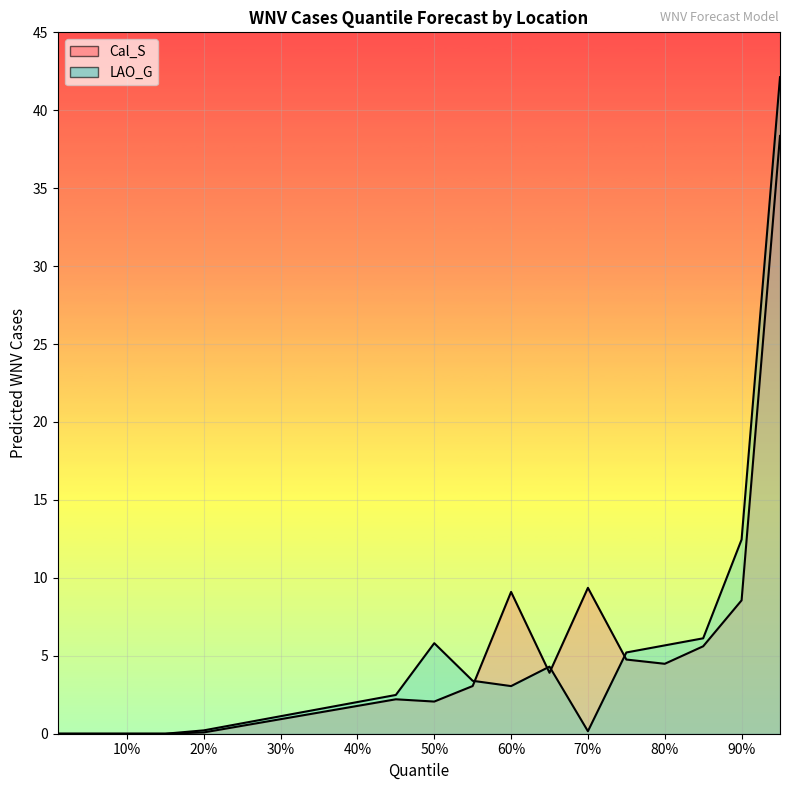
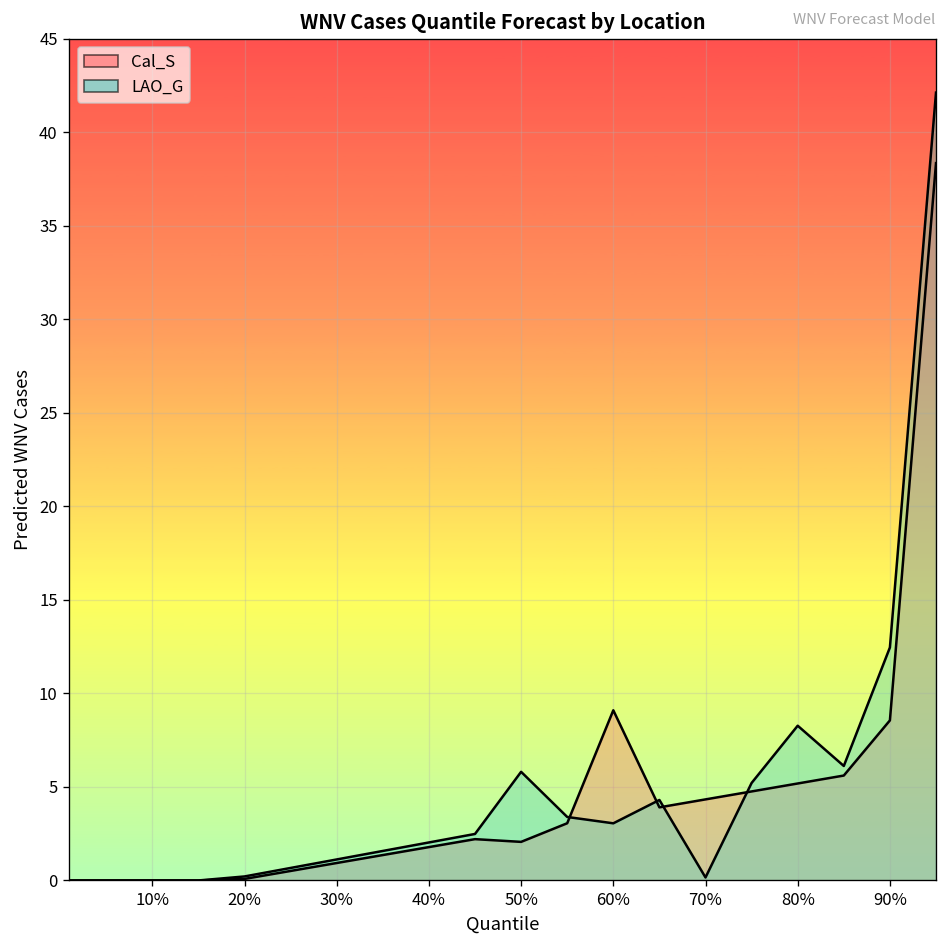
  {
    "Cal_S": {
      "30%": 0.9,
      "40%": 1.8,
      "50%": 2.1,
      "60%": 9.1,
-     "70%": 9.4,
-     "80%": 4.5,
+     "70%": 4.3,
+     "80%": 5.2,
      "90%": 8.6
    },
    "LAO_G": {
      "30%": 1.1,
      "40%": 2.0,
      "50%": 5.8,
      "60%": 3.1,
      "70%": 0.2,
-     "80%": 5.7,
+     "80%": 8.3,
      "90%": 12.5
    }
  }
